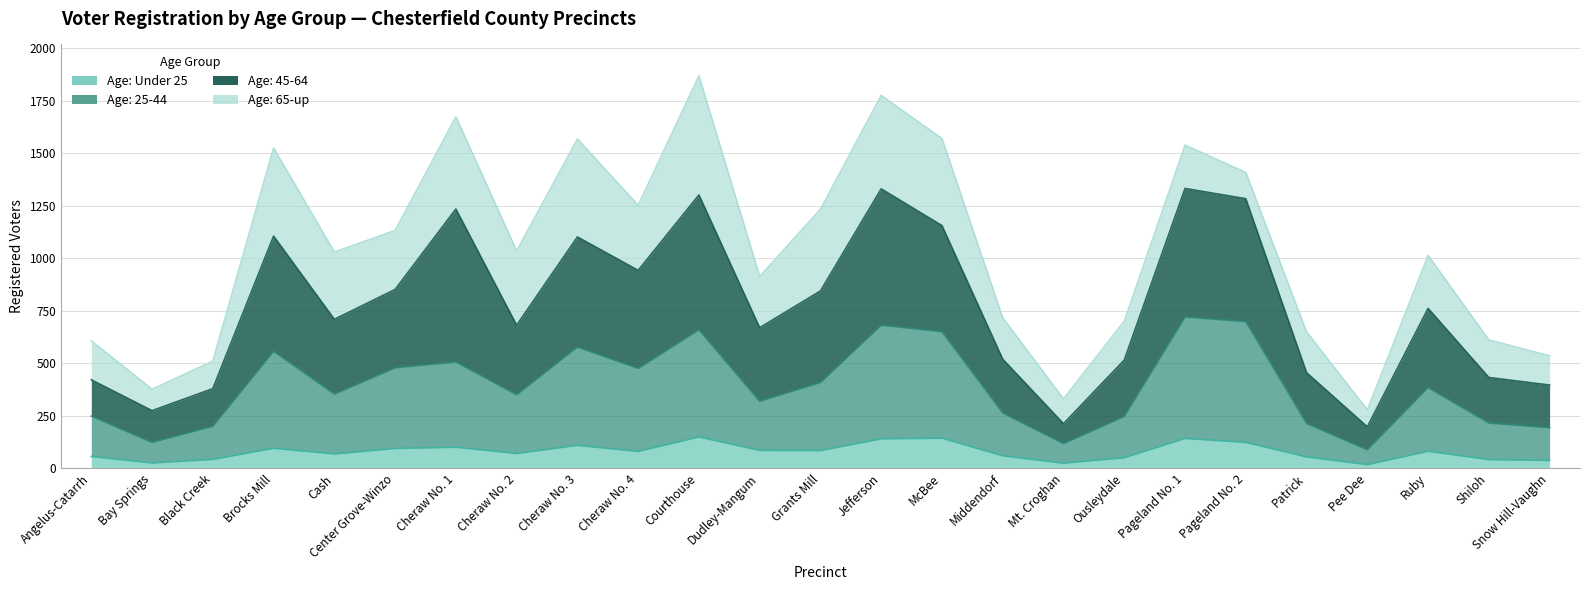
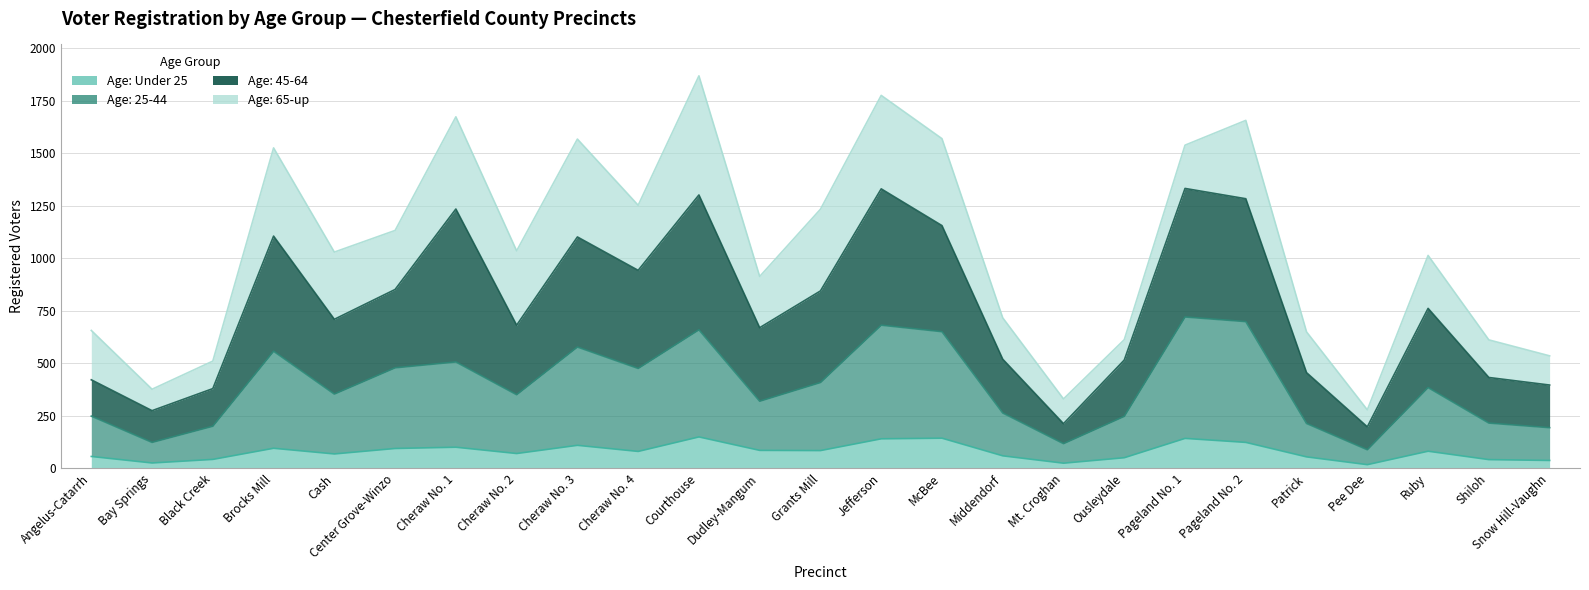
  {
    "Age: 45-64": {
      "Angelus-Catarrh": 170,
      "Bay Springs": 150,
      "Black Creek": 180,
      "Brocks Mill": 550,
      "Cash": 360,
      "Center Grove-Winzo": 370,
      "Cheraw No. 1": 730,
      "Cheraw No. 2": 330,
      "Cheraw No. 3": 520,
      "Cheraw No. 4": 470,
      "Courthouse": 640,
      "Dudley-Mangum": 350,
      "Grants Mill": 440,
      "Jefferson": 650,
      "McBee": 510,
      "Middendorf": 260,
      "Mt. Croghan": 100,
      "Ousleydale": 270,
      "Pageland No. 1": 610,
      "Pageland No. 2": 590,
      "Patrick": 240,
      "Pee Dee": 110,
      "Ruby": 380,
      "Shiloh": 220,
      "Snow Hill-Vaughn": 200
    },
    "Age: 65-up": {
-     "Angelus-Catarrh": 190,
+     "Angelus-Catarrh": 240,
      "Bay Springs": 100,
      "Black Creek": 130,
      "Brocks Mill": 420,
      "Cash": 320,
      "Center Grove-Winzo": 280,
      "Cheraw No. 1": 440,
      "Cheraw No. 2": 350,
      "Cheraw No. 3": 470,
      "Cheraw No. 4": 310,
      "Courthouse": 570,
      "Dudley-Mangum": 240,
      "Grants Mill": 390,
      "Jefferson": 450,
      "McBee": 410,
      "Middendorf": 200,
      "Mt. Croghan": 120,
-     "Ousleydale": 190,
+     "Ousleydale": 100,
      "Pageland No. 1": 210,
-     "Pageland No. 2": 130,
+     "Pageland No. 2": 370,
      "Patrick": 190,
      "Pee Dee": 80,
      "Ruby": 250,
      "Shiloh": 180,
      "Snow Hill-Vaughn": 140
    }
  }
